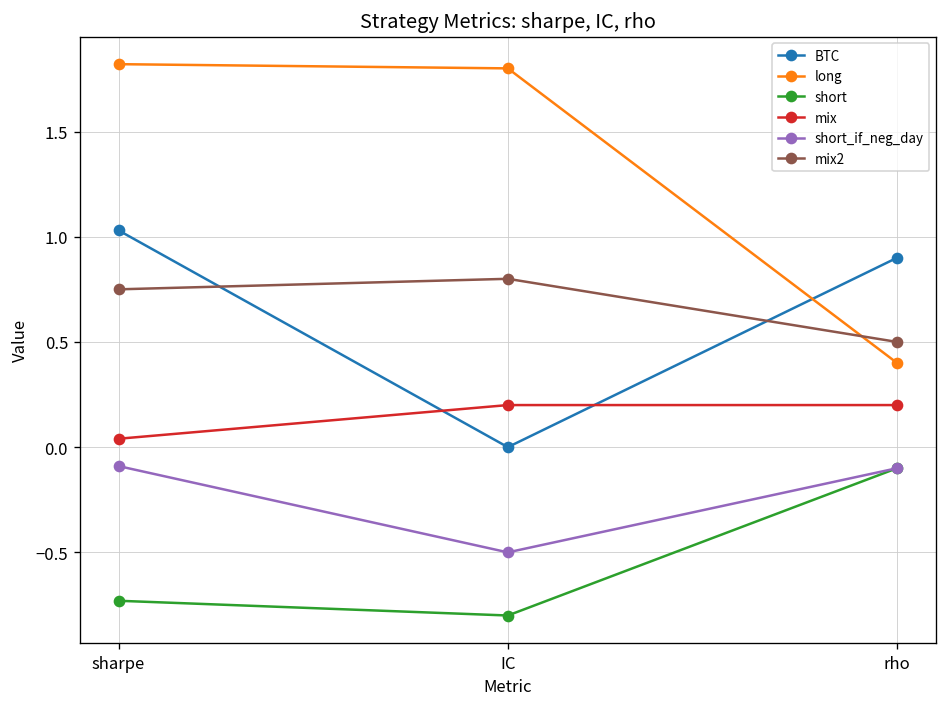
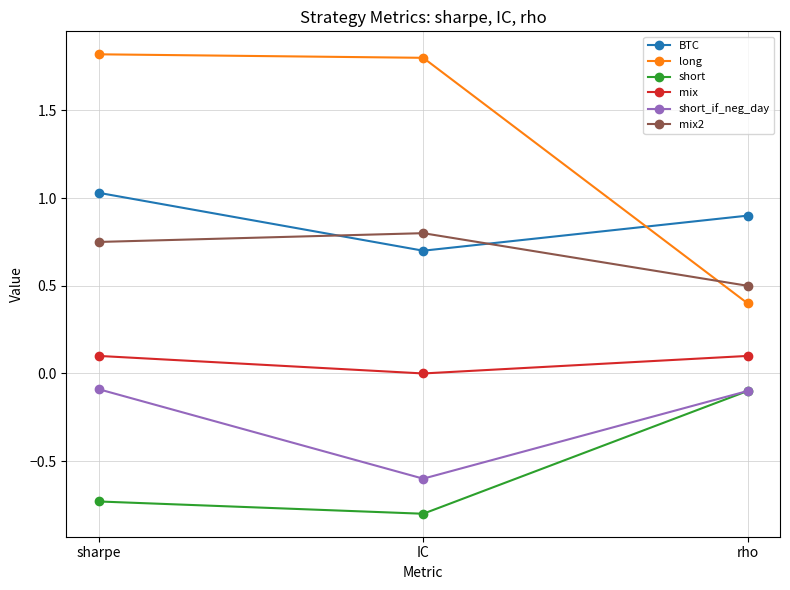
  {
    "BTC": {
      "sharpe": 1.03,
-     "IC": 0.0,
+     "IC": 0.7,
      "rho": 0.9
    },
    "long": {
      "sharpe": 1.82,
      "IC": 1.80,
      "rho": 0.40
    },
    "short": {
      "sharpe": -0.73,
      "IC": -0.80
    },
    "mix": {
-     "sharpe": 0.04,
-     "IC": 0.2,
-     "rho": 0.2
+     "sharpe": 0.10,
+     "IC": 0.0,
+     "rho": 0.1
    },
    "short_if_neg_day": {
      "sharpe": -0.1,
-     "IC": -0.5
+     "IC": -0.6
    },
    "mix2": {
      "sharpe": 0.75,
      "IC": 0.80,
      "rho": 0.50
    }
  }
